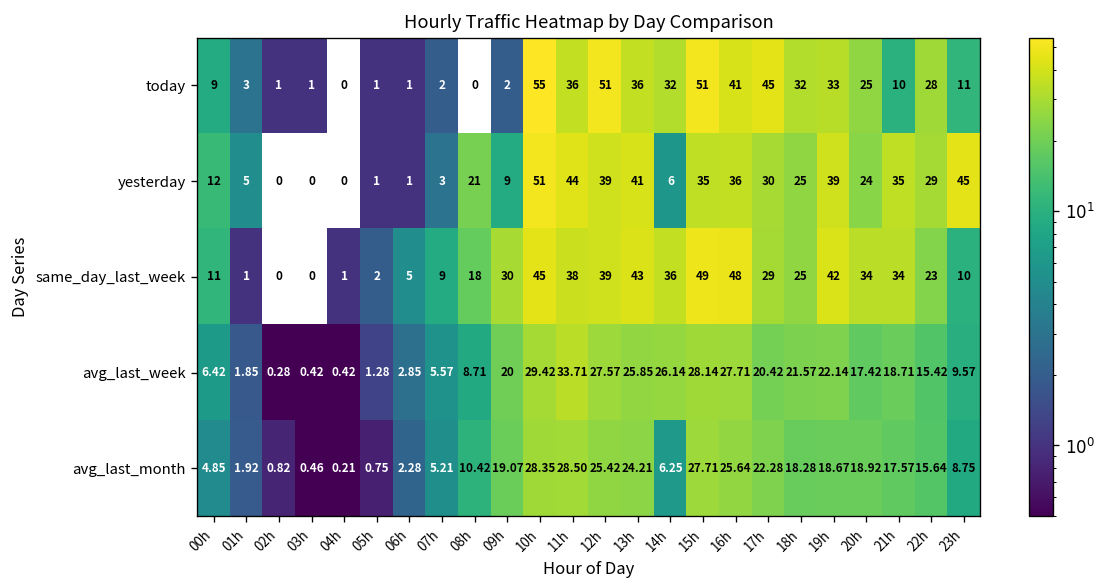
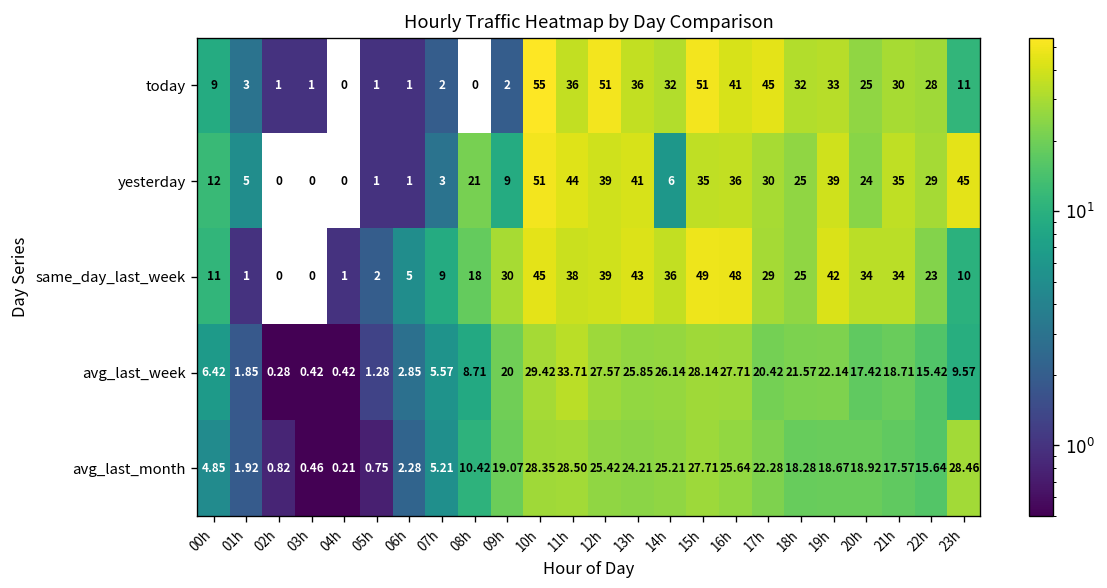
  {
    "today": {
      "00h": 9,
      "01h": 3,
      "02h": 1,
      "03h": 1,
      "04h": 0,
      "05h": 1,
      "06h": 1,
      "07h": 2,
      "08h": 0,
      "09h": 2,
      "10h": 55,
      "11h": 36,
      "12h": 51,
      "13h": 36,
      "14h": 32,
      "15h": 51,
      "16h": 41,
      "17h": 45,
      "18h": 32,
      "19h": 33,
      "20h": 25,
-     "21h": 10,
+     "21h": 30,
      "22h": 28,
      "23h": 11
    },
    "yesterday": {
      "00h": 12,
      "01h": 5,
      "02h": 0,
      "03h": 0,
      "04h": 0,
      "05h": 1,
      "06h": 1,
      "07h": 3,
      "08h": 21,
      "09h": 9,
      "10h": 51,
      "11h": 44,
      "12h": 39,
      "13h": 41,
      "14h": 6,
      "15h": 35,
      "16h": 36,
      "17h": 30,
      "18h": 25,
      "19h": 39,
      "20h": 24,
      "21h": 35,
      "22h": 29,
      "23h": 45
    },
    "same_day_last_week": {
      "00h": 11,
      "01h": 1,
      "02h": 0,
      "03h": 0,
      "04h": 1,
      "05h": 2,
      "06h": 5,
      "07h": 9,
      "08h": 18,
      "09h": 30,
      "10h": 45,
      "11h": 38,
      "12h": 39,
      "13h": 43,
      "14h": 36,
      "15h": 49,
      "16h": 48,
      "17h": 29,
      "18h": 25,
      "19h": 42,
      "20h": 34,
      "21h": 34,
      "22h": 23,
      "23h": 10
    },
    "avg_last_week": {
      "00h": 6.42,
      "01h": 1.85,
      "02h": 0.28,
      "03h": 0.42,
      "04h": 0.42,
      "05h": 1.28,
      "06h": 2.85,
      "07h": 5.57,
      "08h": 8.71,
      "09h": 20,
      "10h": 29.42,
      "11h": 33.71,
      "12h": 27.57,
      "13h": 25.85,
      "14h": 26.14,
      "15h": 28.14,
      "16h": 27.71,
      "17h": 20.42,
      "18h": 21.57,
      "19h": 22.14,
      "20h": 17.42,
      "21h": 18.71,
      "22h": 15.42,
      "23h": 9.57
    },
    "avg_last_month": {
      "00h": 4.85,
      "01h": 1.92,
      "02h": 0.82,
      "03h": 0.46,
      "04h": 0.21,
      "05h": 0.75,
      "06h": 2.28,
      "07h": 5.21,
      "08h": 10.42,
      "09h": 19.07,
      "10h": 28.35,
      "11h": 28.50,
      "12h": 25.42,
      "13h": 24.21,
-     "14h": 6.25,
+     "14h": 25.21,
      "15h": 27.71,
      "16h": 25.64,
      "17h": 22.28,
      "18h": 18.28,
      "19h": 18.67,
      "20h": 18.92,
      "21h": 17.57,
      "22h": 15.64,
-     "23h": 8.75
+     "23h": 28.46
    }
  }
